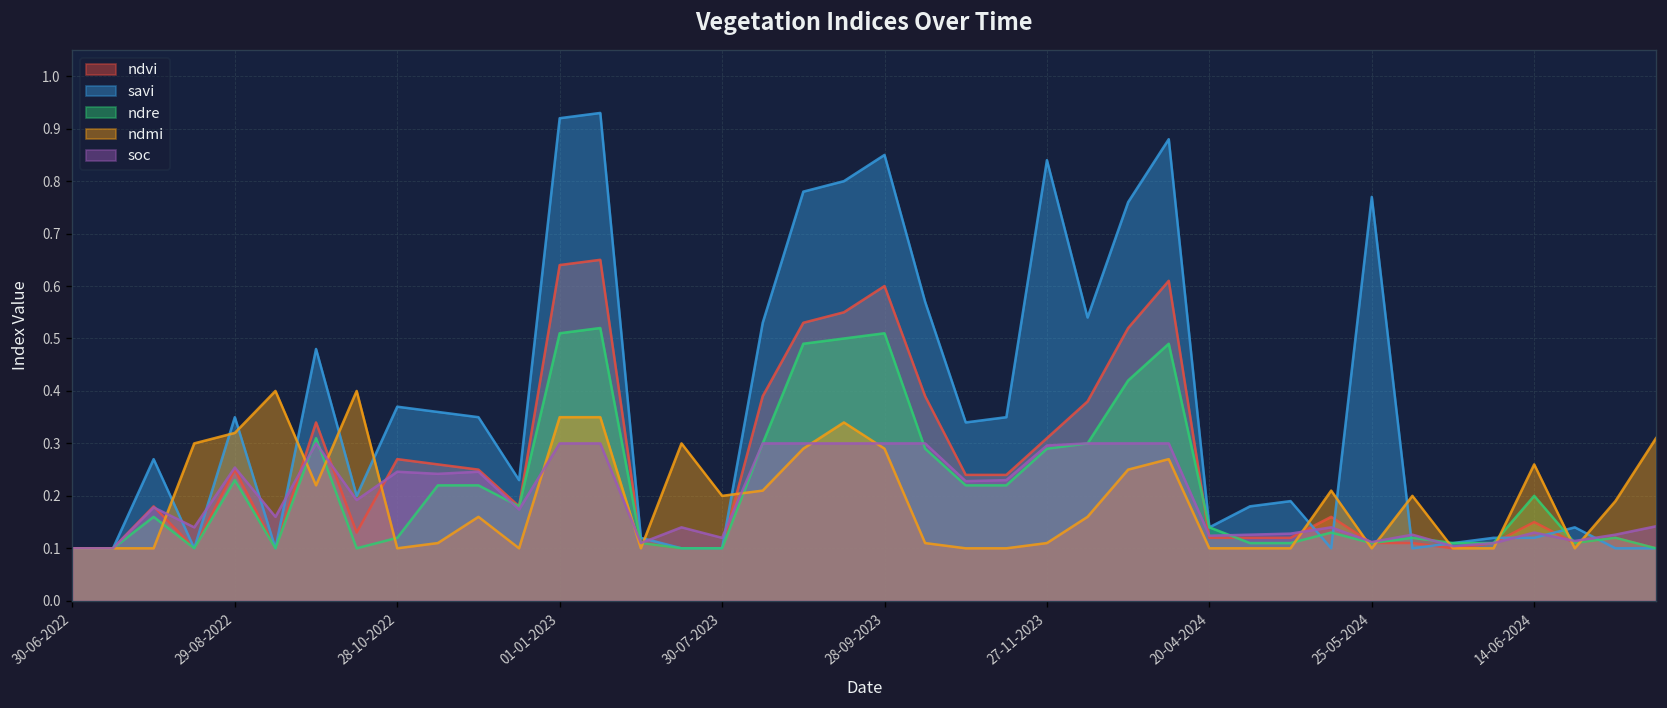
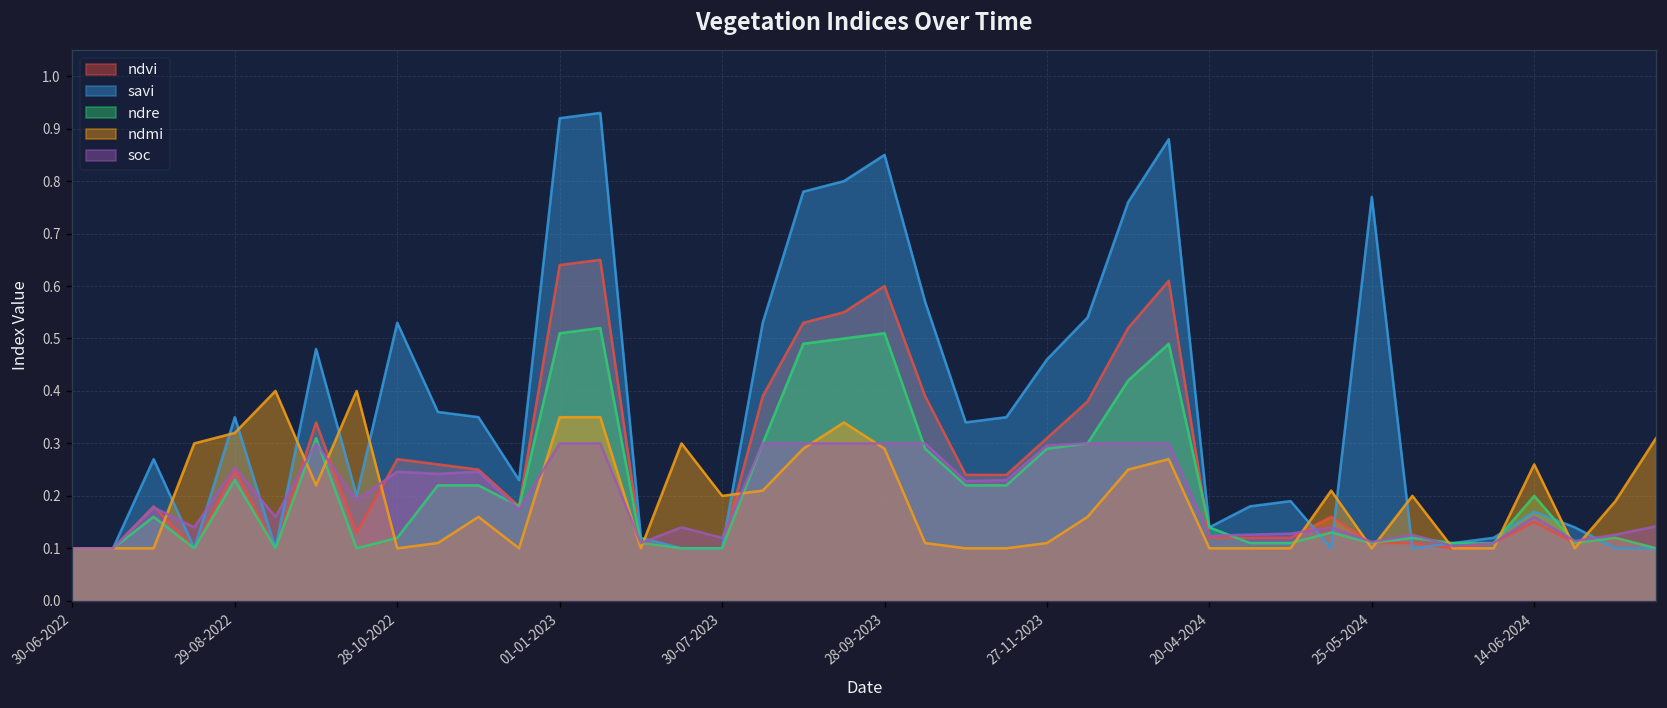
  {
    "ndvi": {
      "28-10-2022": 0.27,
      "01-01-2023": 0.64,
      "28-09-2023": 0.60,
      "27-11-2023": 0.31,
      "14-06-2024": 0.15
    },
    "savi": {
      "29-08-2022": 0.35,
-     "28-10-2022": 0.37,
+     "28-10-2022": 0.53,
      "01-01-2023": 0.92,
      "28-09-2023": 0.85,
-     "27-11-2023": 0.84,
+     "27-11-2023": 0.46,
      "25-05-2024": 0.77,
-     "14-06-2024": 0.12
+     "14-06-2024": 0.17
    },
    "ndre": {
      "29-08-2022": 0.23,
      "28-10-2022": 0.12,
      "01-01-2023": 0.51,
      "28-09-2023": 0.51,
      "27-11-2023": 0.29,
      "14-06-2024": 0.20
    },
    "ndmi": {
      "29-08-2022": 0.32,
      "28-10-2022": 0.10,
      "01-01-2023": 0.35,
      "30-07-2023": 0.20,
      "28-09-2023": 0.29,
      "27-11-2023": 0.11,
      "20-04-2024": 0.10,
      "25-05-2024": 0.10,
      "14-06-2024": 0.26
    },
    "soc": {
      "28-10-2022": 0.25,
      "01-01-2023": 0.30,
      "30-07-2023": 0.12,
      "28-09-2023": 0.30,
      "27-11-2023": 0.30,
-     "14-06-2024": 0.13
+     "14-06-2024": 0.16
    }
  }
